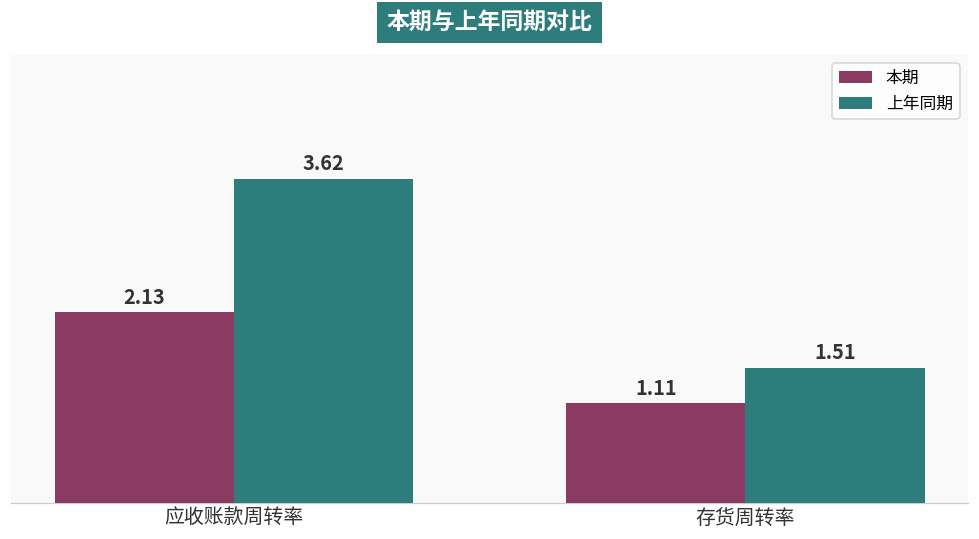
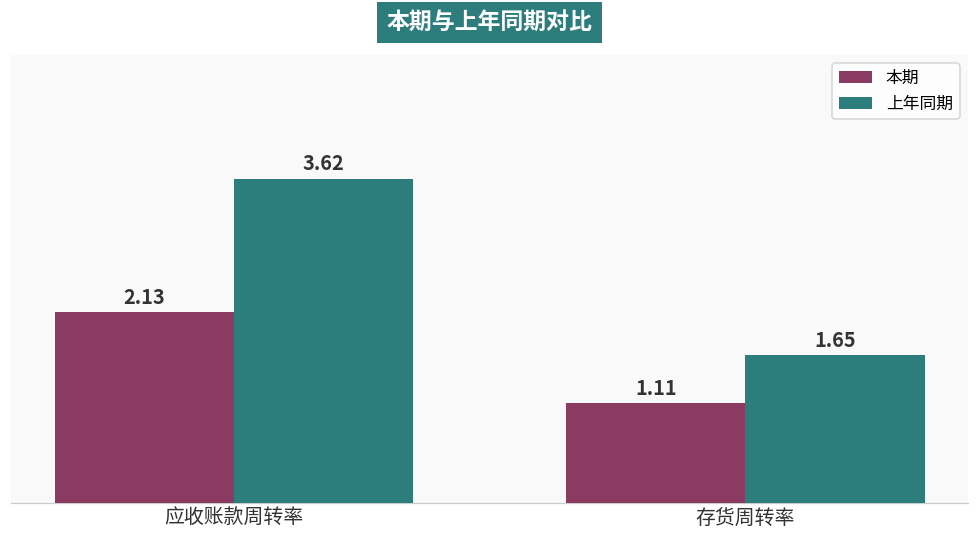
  {
    "本期": {
      "应收账款周转率": 2.13,
      "存货周转率": 1.11
    },
    "上年同期": {
      "应收账款周转率": 3.62,
-     "存货周转率": 1.51
+     "存货周转率": 1.65
    }
  }
